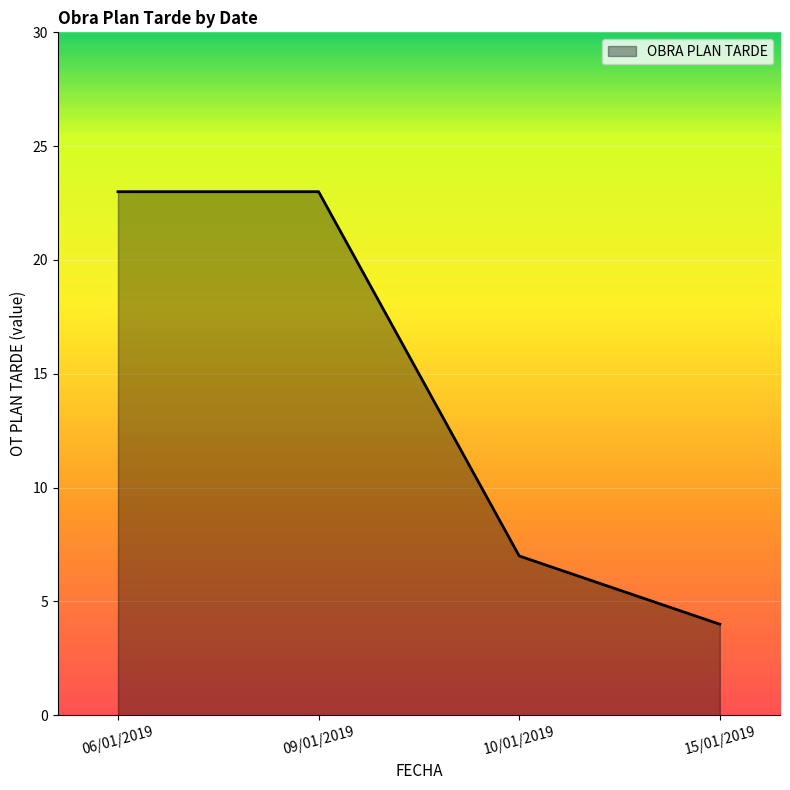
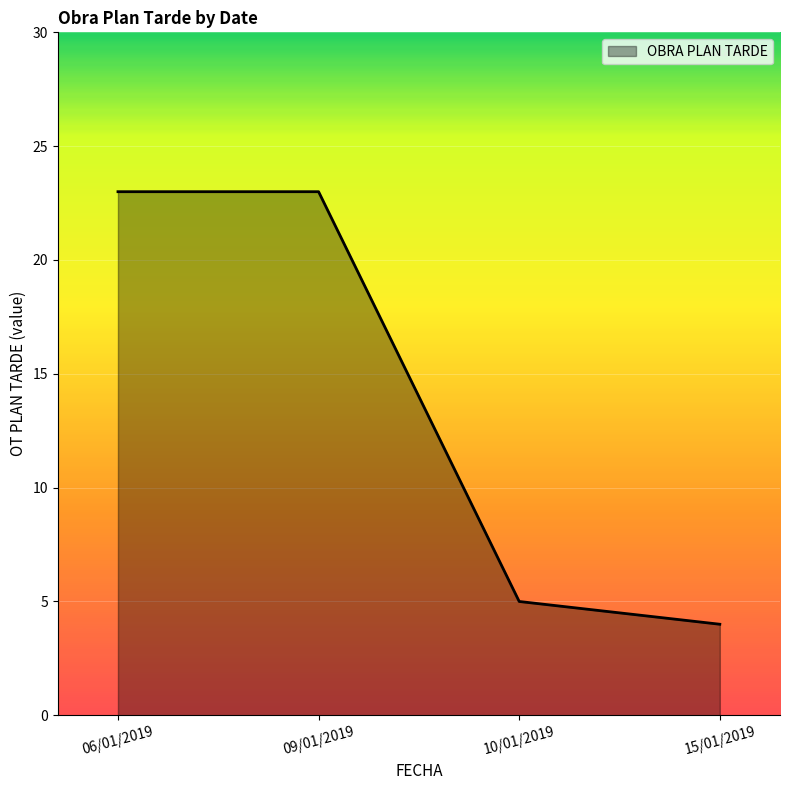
  {
    "06/01/2019": 23,
    "09/01/2019": 23,
-   "10/01/2019": 7,
+   "10/01/2019": 5,
    "15/01/2019": 4
  }
